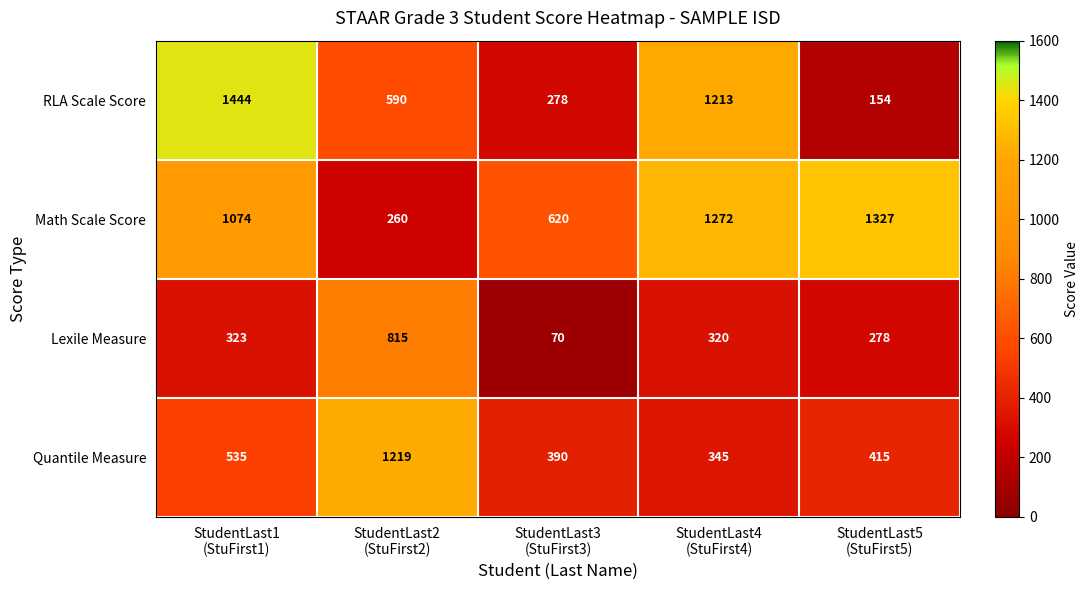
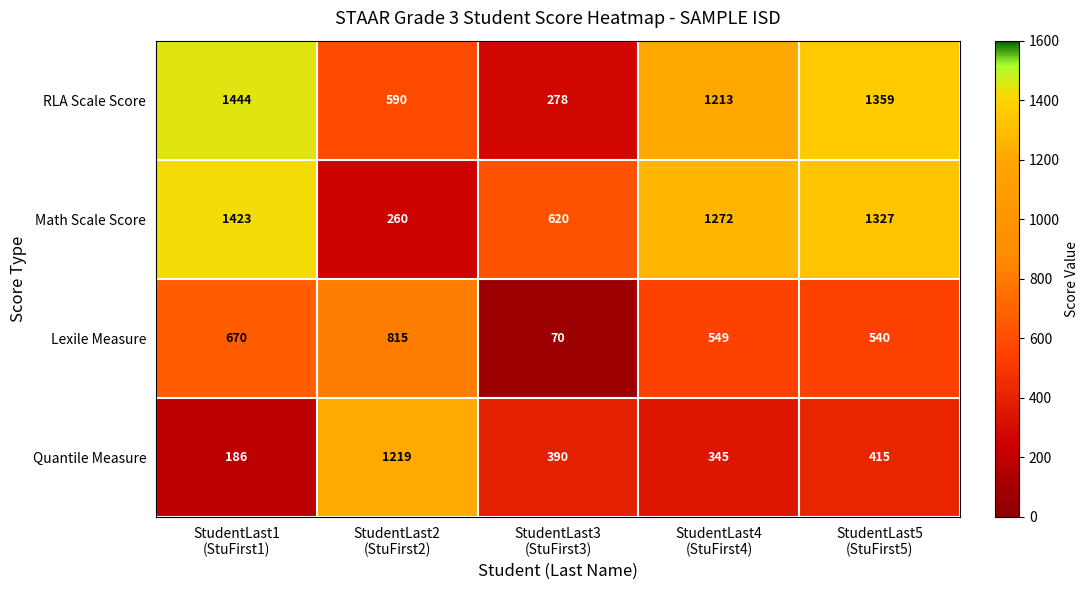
  {
    "RLA Scale Score": {
      "StudentLast1 (StuFirst1)": 1444,
      "StudentLast2 (StuFirst2)": 590,
      "StudentLast3 (StuFirst3)": 278,
      "StudentLast4 (StuFirst4)": 1213,
-     "StudentLast5 (StuFirst5)": 154
+     "StudentLast5 (StuFirst5)": 1359
    },
    "Math Scale Score": {
-     "StudentLast1 (StuFirst1)": 1074,
+     "StudentLast1 (StuFirst1)": 1423,
      "StudentLast2 (StuFirst2)": 260,
      "StudentLast3 (StuFirst3)": 620,
      "StudentLast4 (StuFirst4)": 1272,
      "StudentLast5 (StuFirst5)": 1327
    },
    "Lexile Measure": {
-     "StudentLast1 (StuFirst1)": 323,
+     "StudentLast1 (StuFirst1)": 670,
      "StudentLast2 (StuFirst2)": 815,
      "StudentLast3 (StuFirst3)": 70,
-     "StudentLast4 (StuFirst4)": 320,
-     "StudentLast5 (StuFirst5)": 278
+     "StudentLast4 (StuFirst4)": 549,
+     "StudentLast5 (StuFirst5)": 540
    },
    "Quantile Measure": {
-     "StudentLast1 (StuFirst1)": 535,
+     "StudentLast1 (StuFirst1)": 186,
      "StudentLast2 (StuFirst2)": 1219,
      "StudentLast3 (StuFirst3)": 390,
      "StudentLast4 (StuFirst4)": 345,
      "StudentLast5 (StuFirst5)": 415
    }
  }
